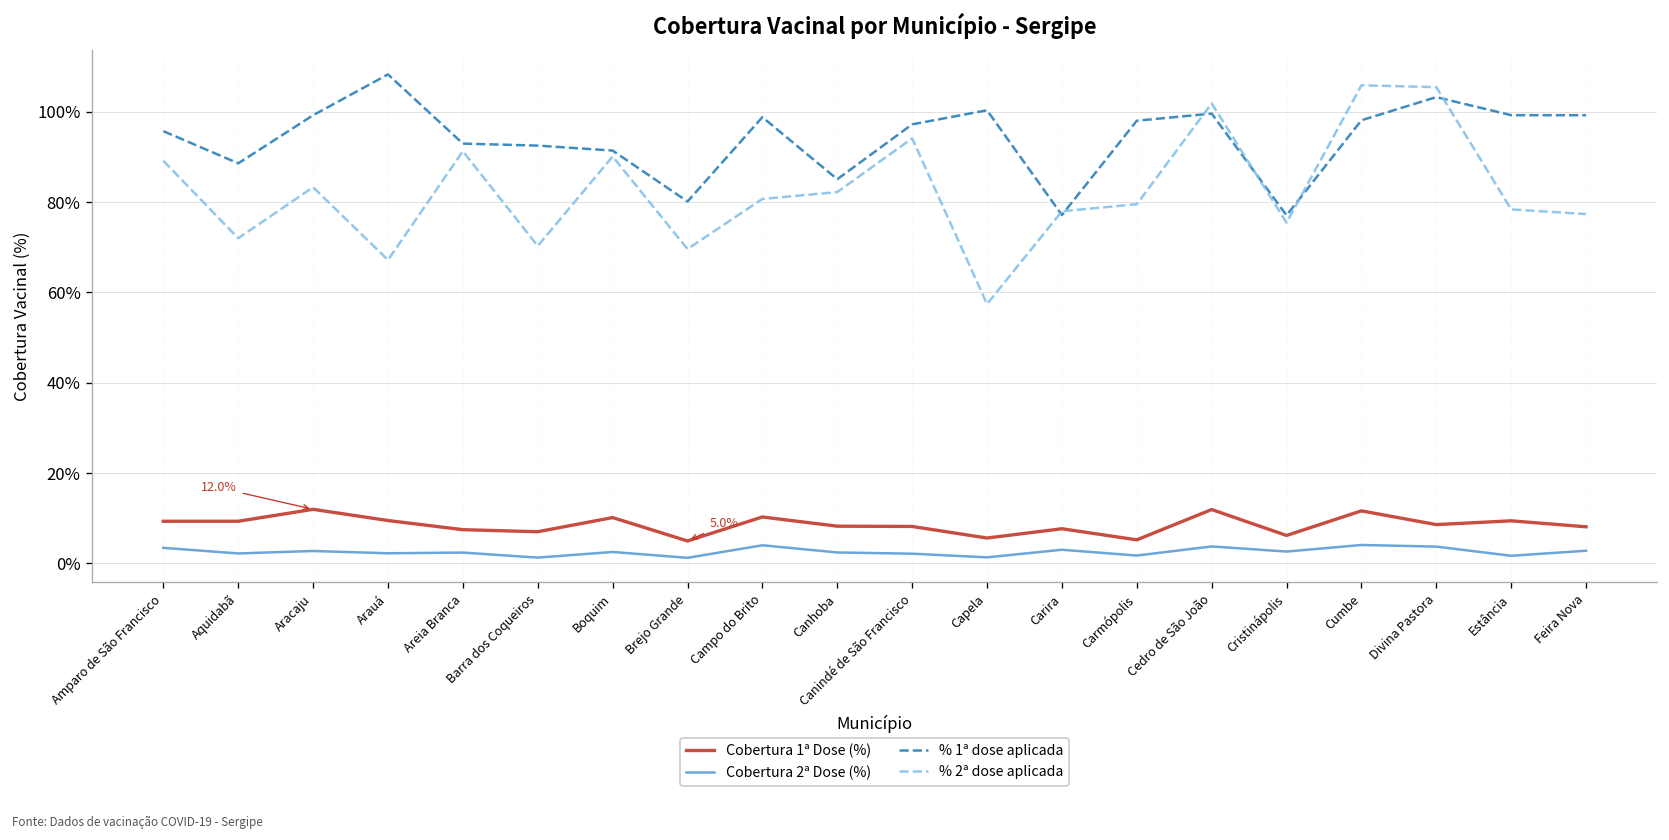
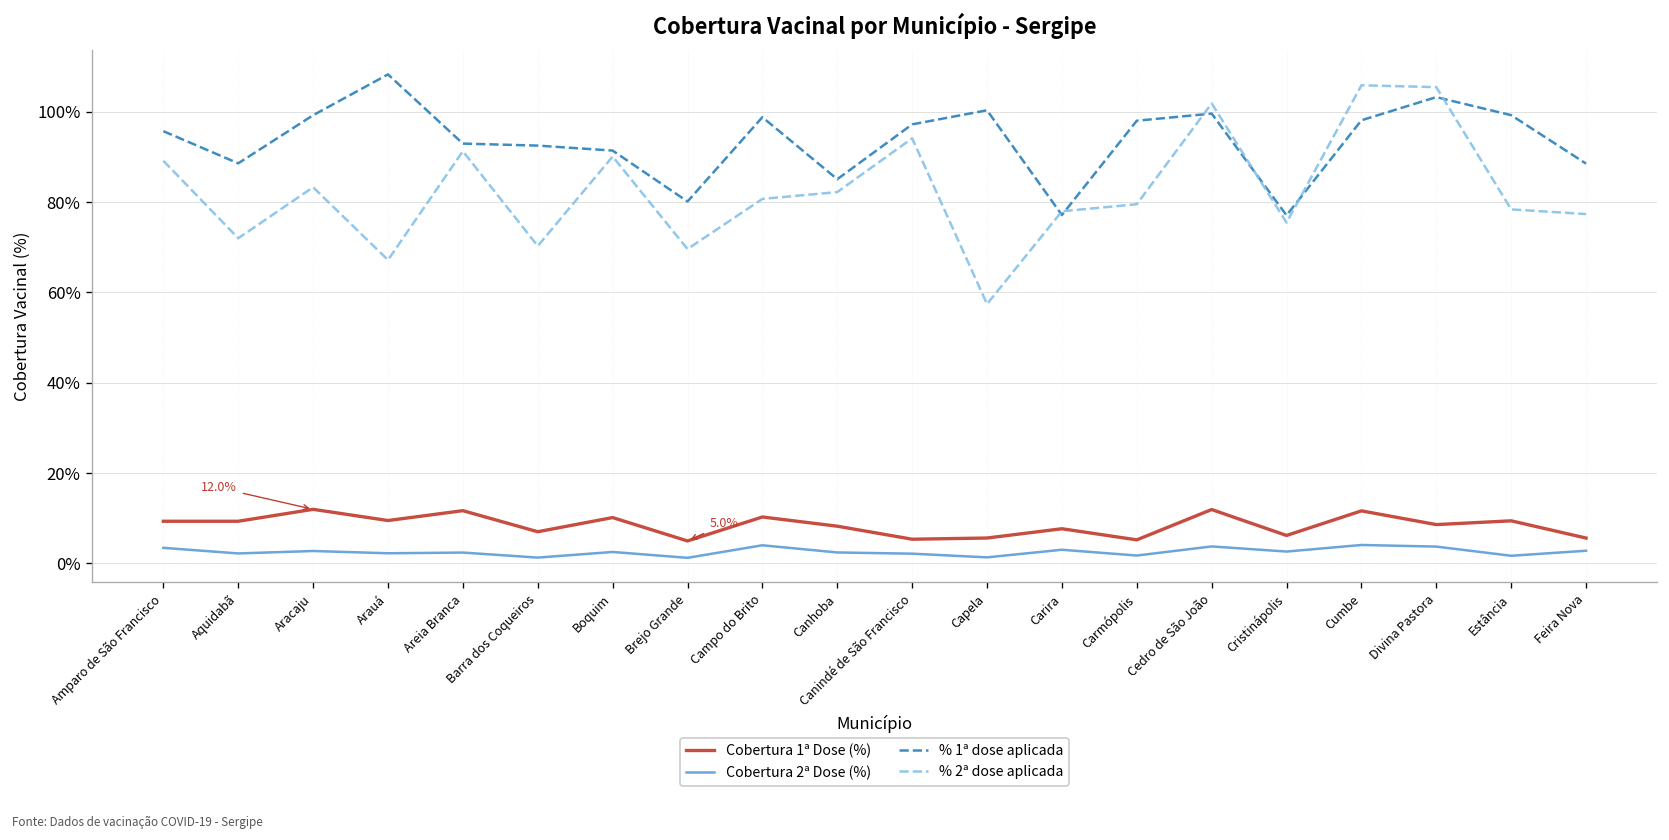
  {
    "Cobertura 1ª Dose (%)": {
      "Amparo de São Francisco": "9%",
      "Aquidabã": "9%",
      "Arauá": "9%",
-     "Areia Branca": "7%",
+     "Areia Branca": "12%",
      "Barra dos Coqueiros": "7%",
      "Boquim": "10%",
      "Campo do Brito": "10%",
      "Canhoba": "8%",
-     "Canindé de São Francisco": "8%",
+     "Canindé de São Francisco": "5%",
      "Capela": "6%",
      "Carira": "8%",
      "Carmópolis": "5%",
      "Cedro de São João": "12%",
      "Cristinápolis": "6%",
      "Cumbe": "12%",
      "Divina Pastora": "9%",
      "Estância": "9%",
-     "Feira Nova": "8%"
+     "Feira Nova": "6%"
    },
    "Cobertura 2ª Dose (%)": {
      "Amparo de São Francisco": "3%",
      "Aquidabã": "2%",
      "Aracaju": "3%",
      "Arauá": "2%",
      "Areia Branca": "2%",
      "Barra dos Coqueiros": "1%",
      "Boquim": "3%",
      "Brejo Grande": "1%",
      "Campo do Brito": "4%",
      "Canhoba": "2%",
      "Canindé de São Francisco": "2%",
      "Capela": "1%",
      "Carira": "3%",
      "Carmópolis": "2%",
      "Cedro de São João": "4%",
      "Cristinápolis": "3%",
      "Cumbe": "4%",
      "Divina Pastora": "4%",
      "Estância": "2%",
      "Feira Nova": "3%"
    },
    "% 1ª dose aplicada": {
      "Amparo de São Francisco": "96%",
      "Aquidabã": "89%",
      "Aracaju": "99%",
      "Arauá": "108%",
      "Areia Branca": "93%",
      "Barra dos Coqueiros": "92%",
      "Boquim": "91%",
      "Brejo Grande": "80%",
      "Campo do Brito": "99%",
      "Canhoba": "85%",
      "Canindé de São Francisco": "97%",
      "Capela": "100%",
      "Carira": "77%",
      "Carmópolis": "98%",
      "Cedro de São João": "100%",
      "Cristinápolis": "77%",
      "Cumbe": "98%",
      "Divina Pastora": "103%",
      "Estância": "99%",
-     "Feira Nova": "99%"
+     "Feira Nova": "88%"
    },
    "% 2ª dose aplicada": {
      "Amparo de São Francisco": "89%",
      "Aquidabã": "72%",
      "Aracaju": "83%",
      "Arauá": "67%",
      "Areia Branca": "91%",
      "Barra dos Coqueiros": "70%",
      "Boquim": "90%",
      "Brejo Grande": "70%",
      "Campo do Brito": "81%",
      "Canhoba": "82%",
      "Canindé de São Francisco": "94%",
      "Capela": "57%",
      "Carira": "78%",
      "Carmópolis": "80%",
      "Cedro de São João": "102%",
      "Cristinápolis": "75%",
      "Cumbe": "106%",
      "Divina Pastora": "105%",
      "Estância": "78%",
      "Feira Nova": "77%"
    }
  }
